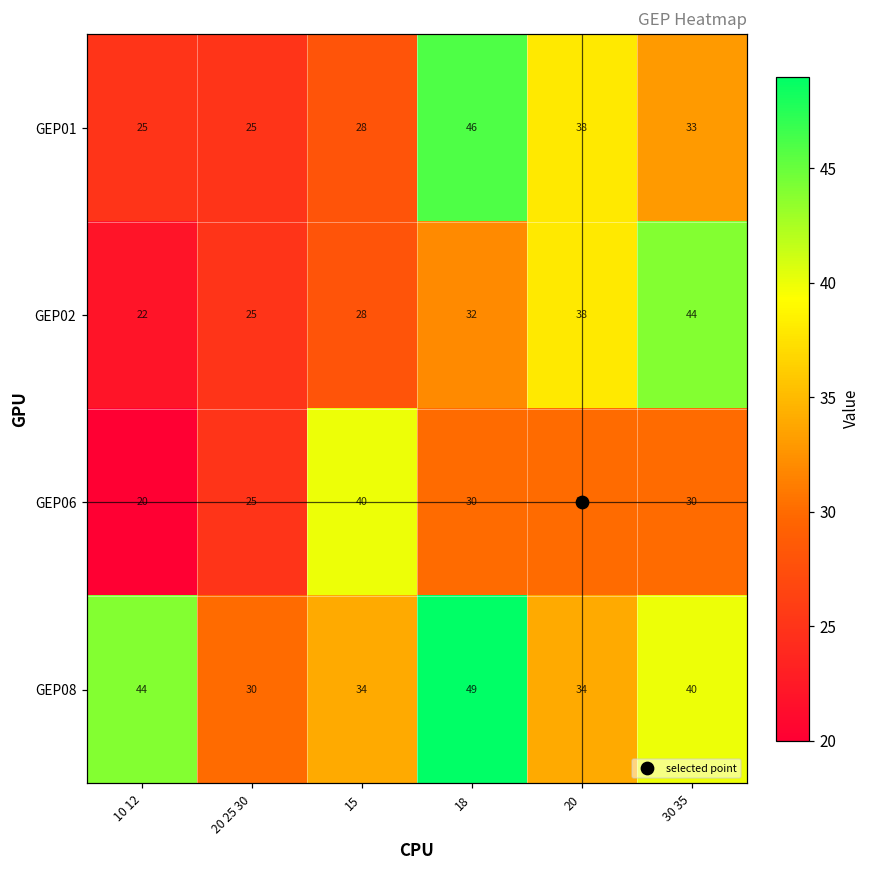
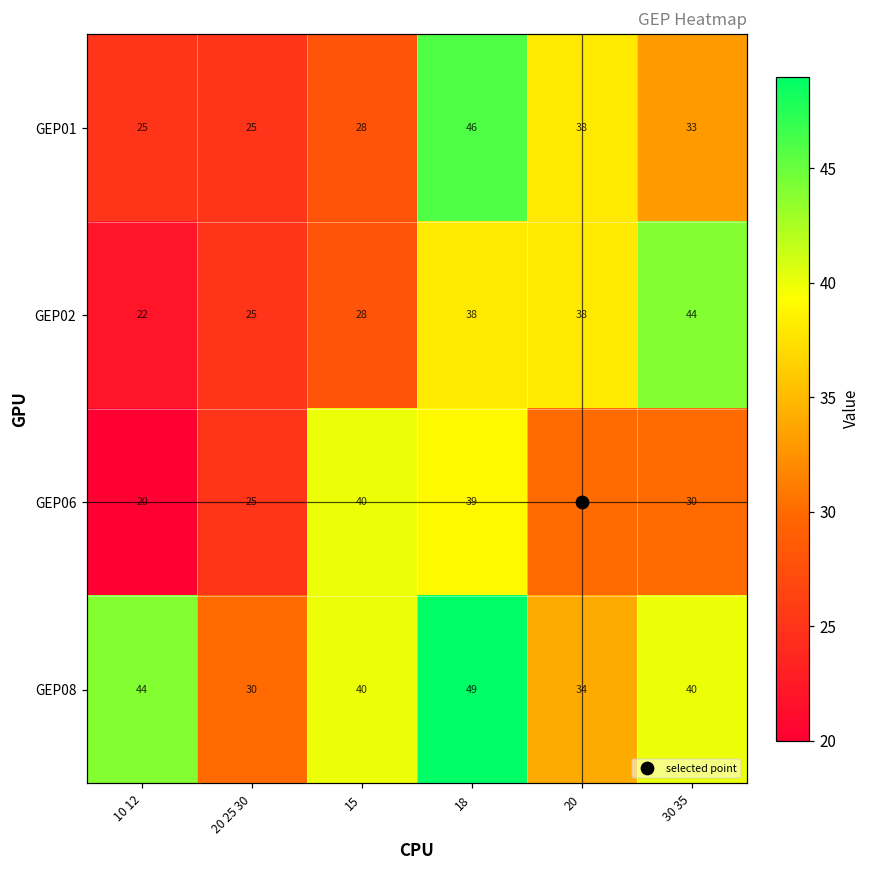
  {
    "GEP01": {
      "10 12": 25,
      "20 25 30": 25,
      "15": 28,
      "18": 46,
      "20": 38,
      "30 35": 33
    },
    "GEP02": {
      "10 12": 22,
      "20 25 30": 25,
      "15": 28,
-     "18": 32,
+     "18": 38,
      "20": 38,
      "30 35": 44
    },
    "GEP06": {
      "10 12": 20,
      "20 25 30": 25,
      "15": 40,
-     "18": 30,
+     "18": 39,
      "30 35": 30
    },
    "GEP08": {
      "10 12": 44,
      "20 25 30": 30,
-     "15": 34,
+     "15": 40,
      "18": 49,
      "20": 34,
      "30 35": 40
    }
  }
